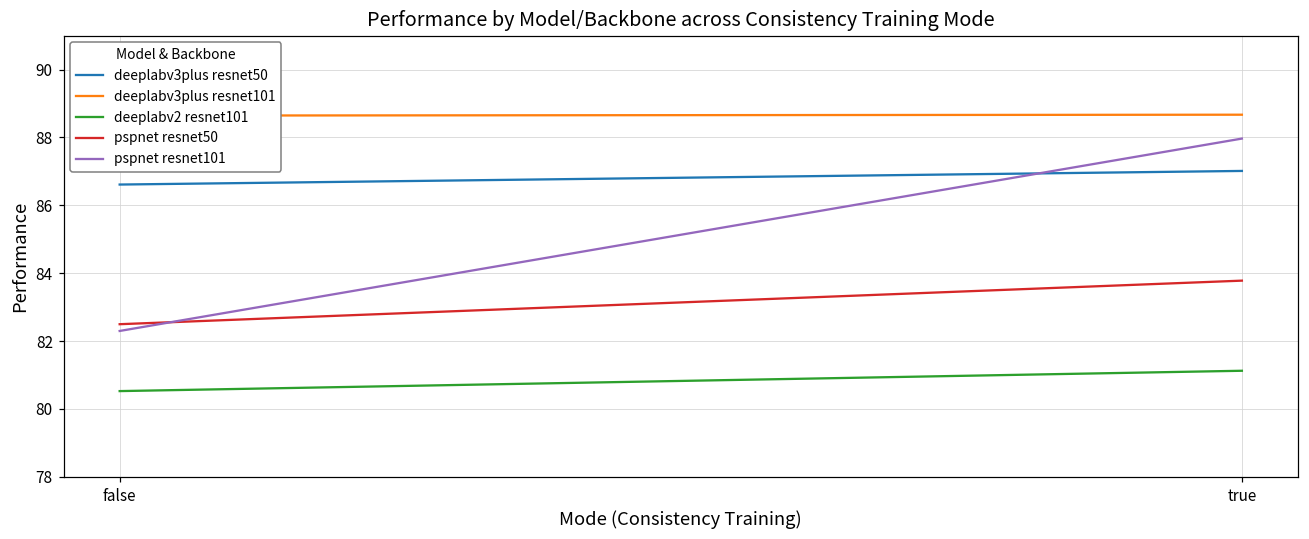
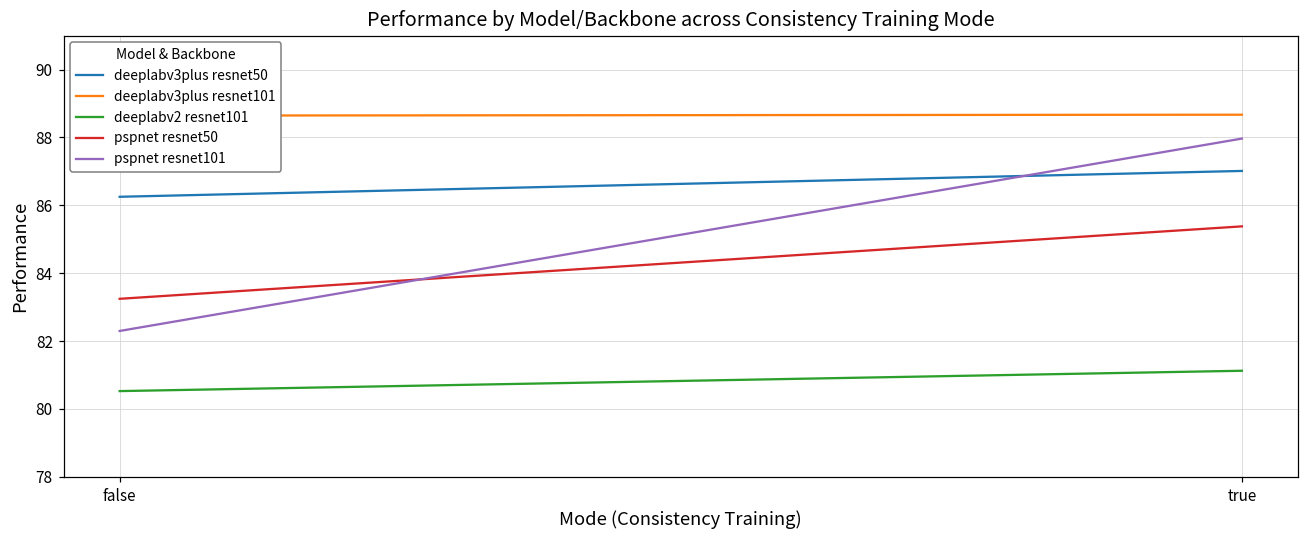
  {
    "deeplabv3plus resnet50": {
-     "false": 86.6,
+     "false": 86.3,
      "true": 87.0
    },
    "deeplabv3plus resnet101": {
      "true": 88.7
    },
    "deeplabv2 resnet101": {
      "false": 80.5,
      "true": 81.1
    },
    "pspnet resnet50": {
-     "false": 82.5,
-     "true": 83.8
+     "false": 83.2,
+     "true": 85.4
    },
    "pspnet resnet101": {
      "false": 82.3,
      "true": 88.0
    }
  }
